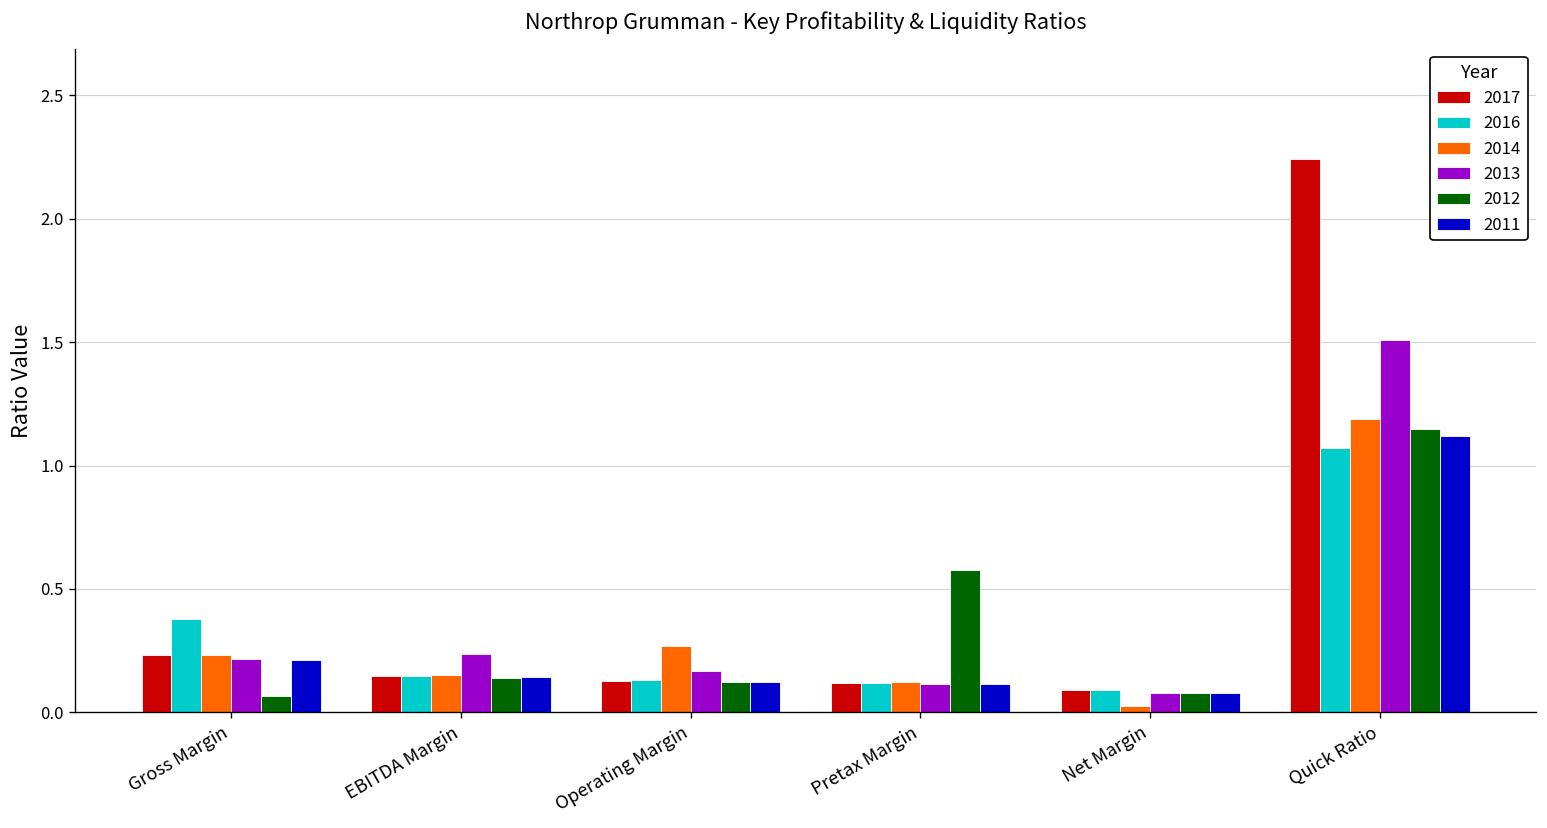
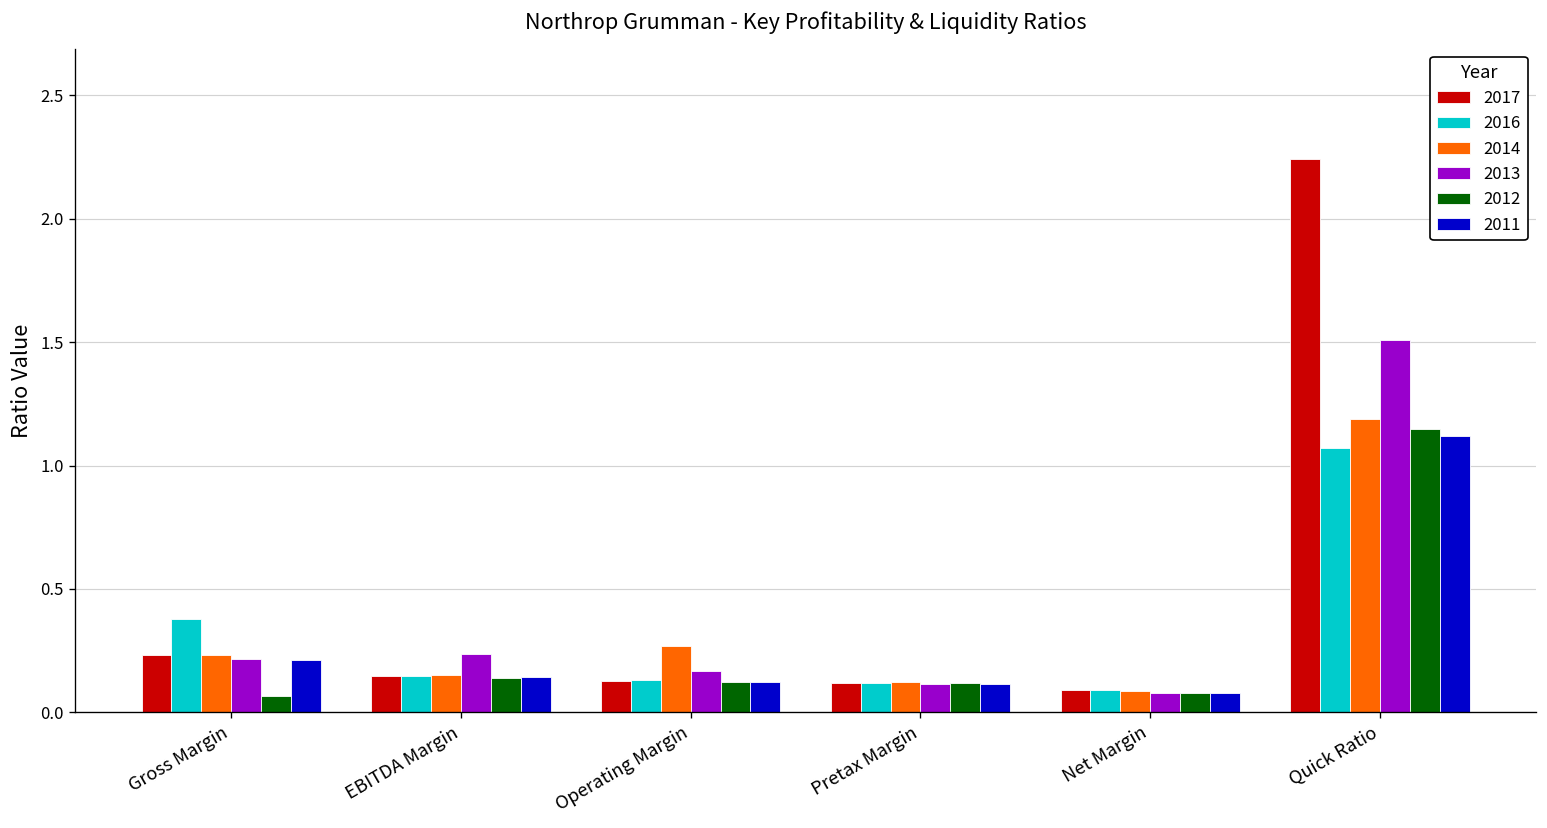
  {
    "2017": {
      "Gross Margin": 0.23,
      "EBITDA Margin": 0.15,
      "Operating Margin": 0.13,
      "Pretax Margin": 0.12,
      "Net Margin": 0.09,
      "Quick Ratio": 2.24
    },
    "2016": {
      "Gross Margin": 0.38,
      "EBITDA Margin": 0.15,
      "Operating Margin": 0.13,
      "Pretax Margin": 0.12,
      "Net Margin": 0.09,
      "Quick Ratio": 1.07
    },
    "2014": {
      "Gross Margin": 0.23,
      "EBITDA Margin": 0.15,
      "Operating Margin": 0.27,
      "Pretax Margin": 0.12,
-     "Net Margin": 0.03,
+     "Net Margin": 0.09,
      "Quick Ratio": 1.19
    },
    "2013": {
      "Gross Margin": 0.22,
      "EBITDA Margin": 0.24,
      "Operating Margin": 0.17,
      "Pretax Margin": 0.12,
      "Net Margin": 0.08,
      "Quick Ratio": 1.51
    },
    "2012": {
      "Gross Margin": 0.07,
      "EBITDA Margin": 0.14,
      "Operating Margin": 0.12,
-     "Pretax Margin": 0.58,
+     "Pretax Margin": 0.12,
      "Net Margin": 0.08,
      "Quick Ratio": 1.15
    },
    "2011": {
      "Gross Margin": 0.21,
      "EBITDA Margin": 0.14,
      "Operating Margin": 0.12,
      "Pretax Margin": 0.12,
      "Net Margin": 0.08,
      "Quick Ratio": 1.12
    }
  }
